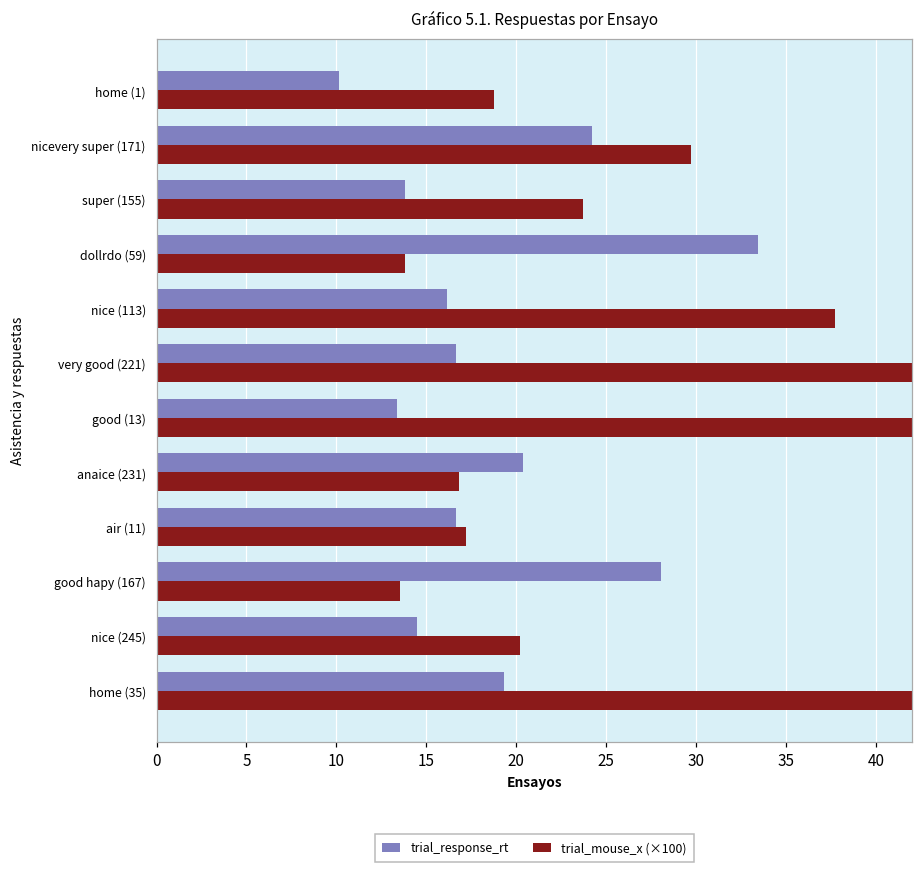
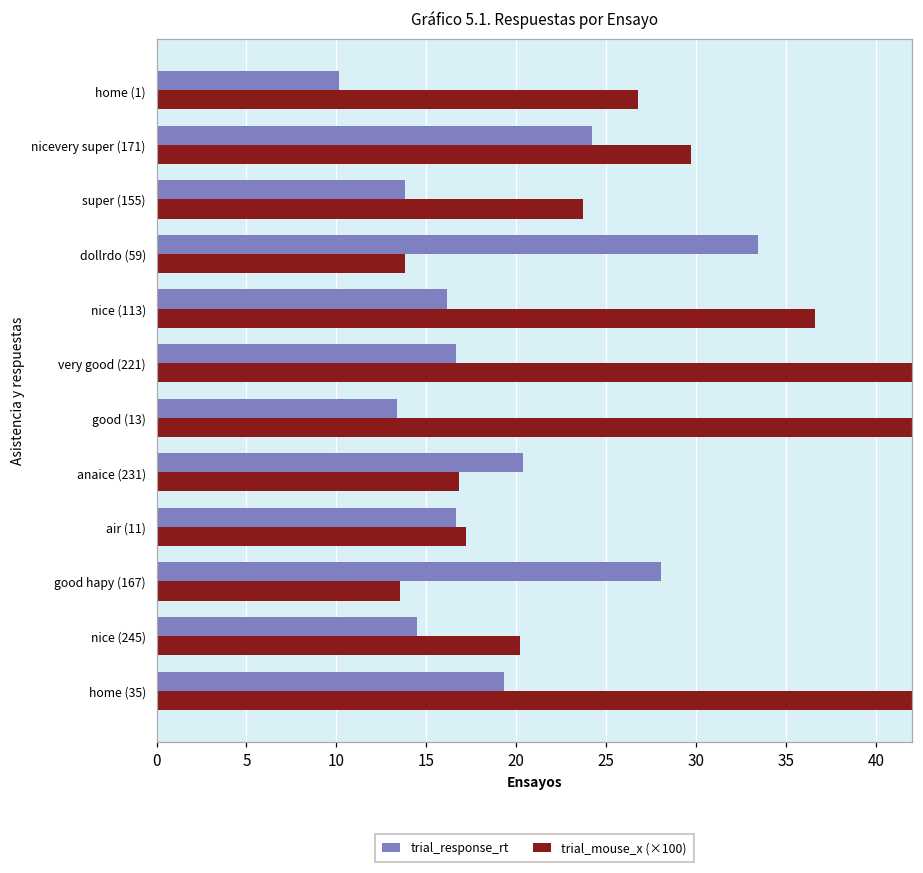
  {
    "trial_response_rt": {
      "home (1)": 10.1,
      "nicevery super (171)": 24.2,
      "super (155)": 13.8,
      "dollrdo (59)": 33.4,
      "nice (113)": 16.2,
      "very good (221)": 16.6,
      "good (13)": 13.4,
      "anaice (231)": 20.4,
      "air (11)": 16.7,
      "good hapy (167)": 28.0,
      "nice (245)": 14.5,
      "home (35)": 19.3
    },
    "trial_mouse_x (×100)": {
-     "home (1)": 18.8,
+     "home (1)": 26.8,
      "nicevery super (171)": 29.7,
      "super (155)": 23.7,
      "dollrdo (59)": 13.8,
-     "nice (113)": 37.7,
+     "nice (113)": 36.6,
      "anaice (231)": 16.8,
      "air (11)": 17.2,
      "good hapy (167)": 13.5,
      "nice (245)": 20.2
    }
  }
